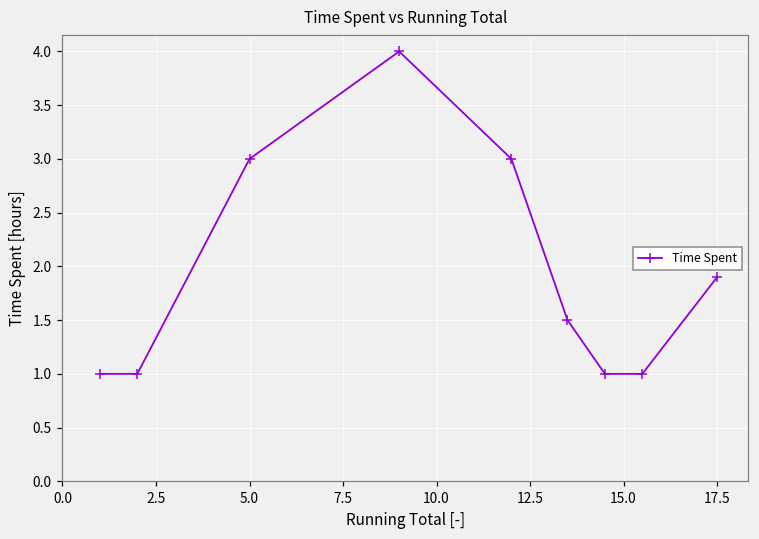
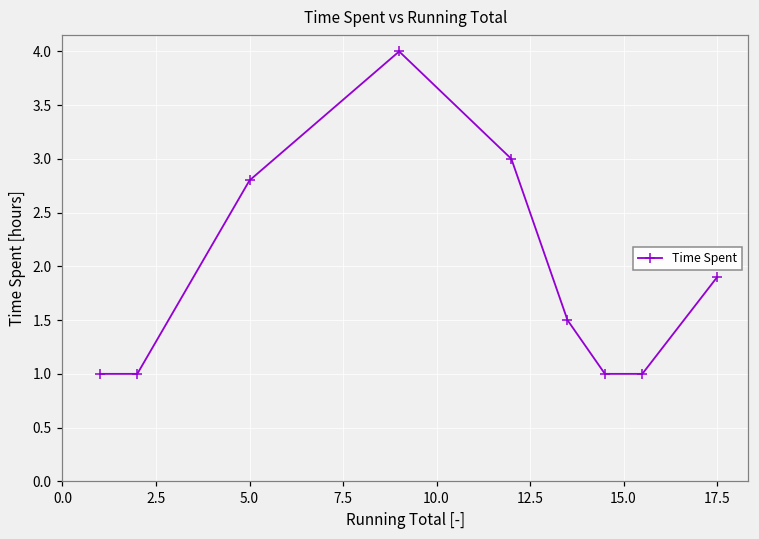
  {
-   "5.0": 3.0,
+   "5.0": 2.8,
    "17.5": 1.9
  }
